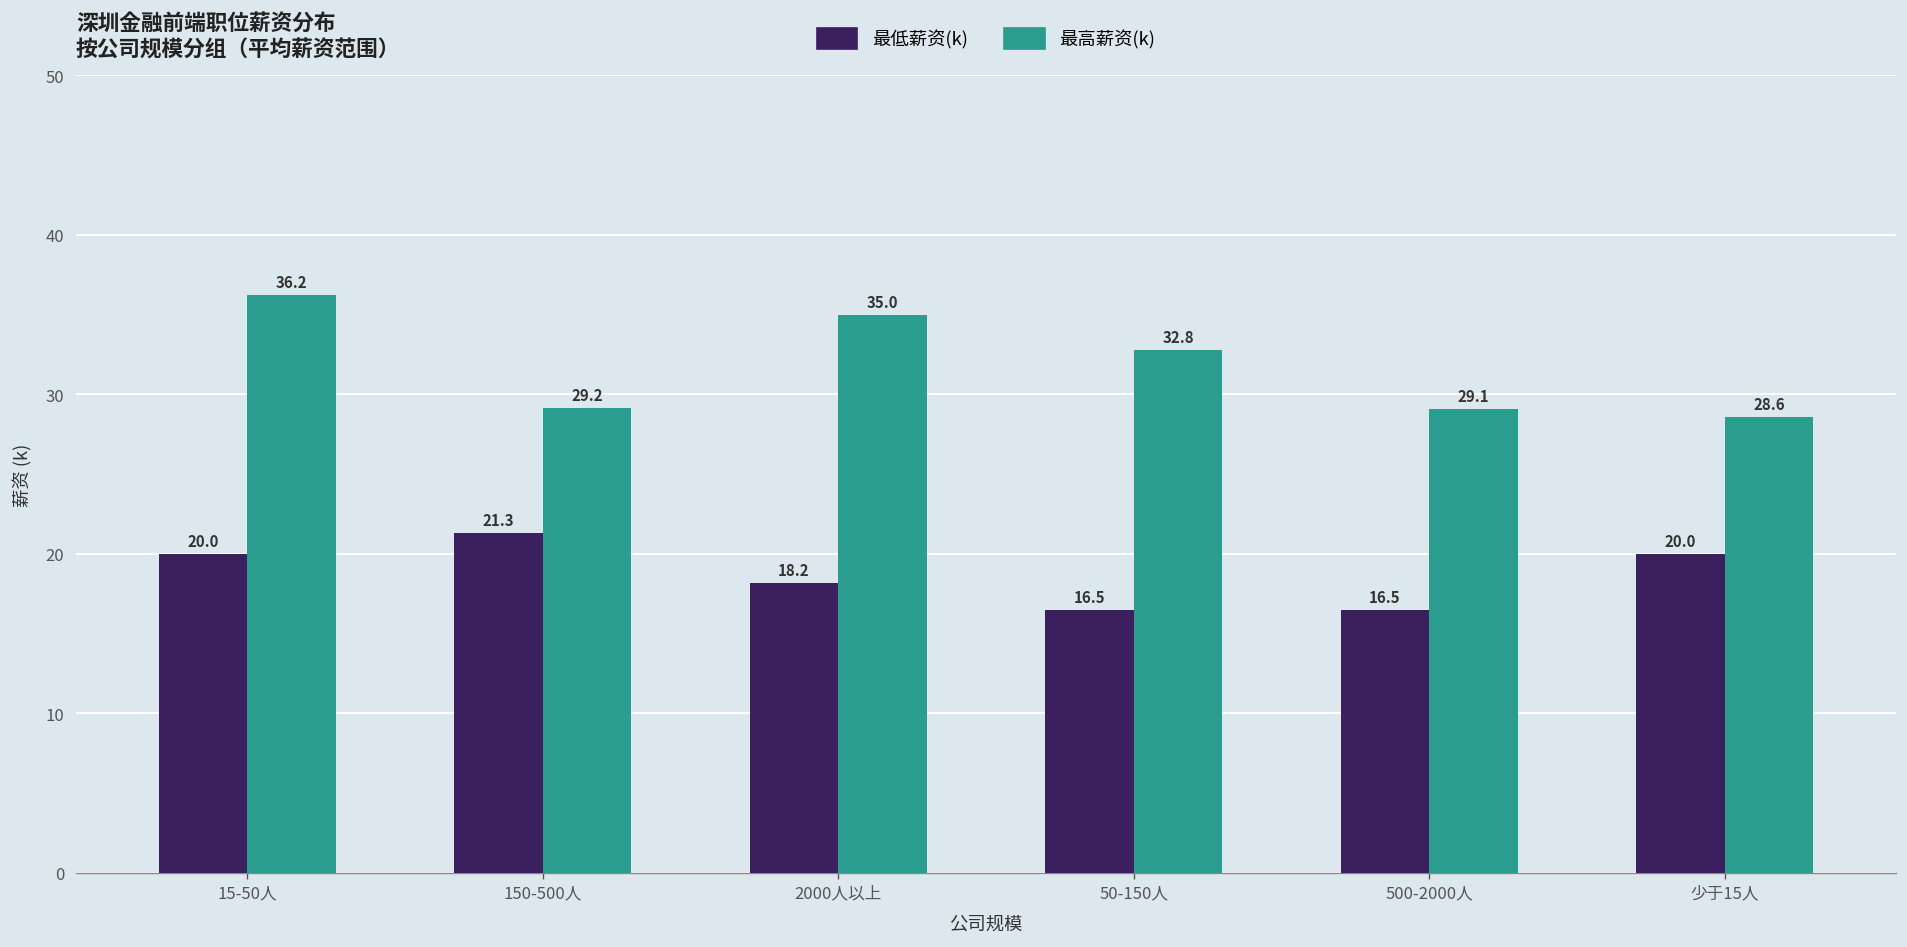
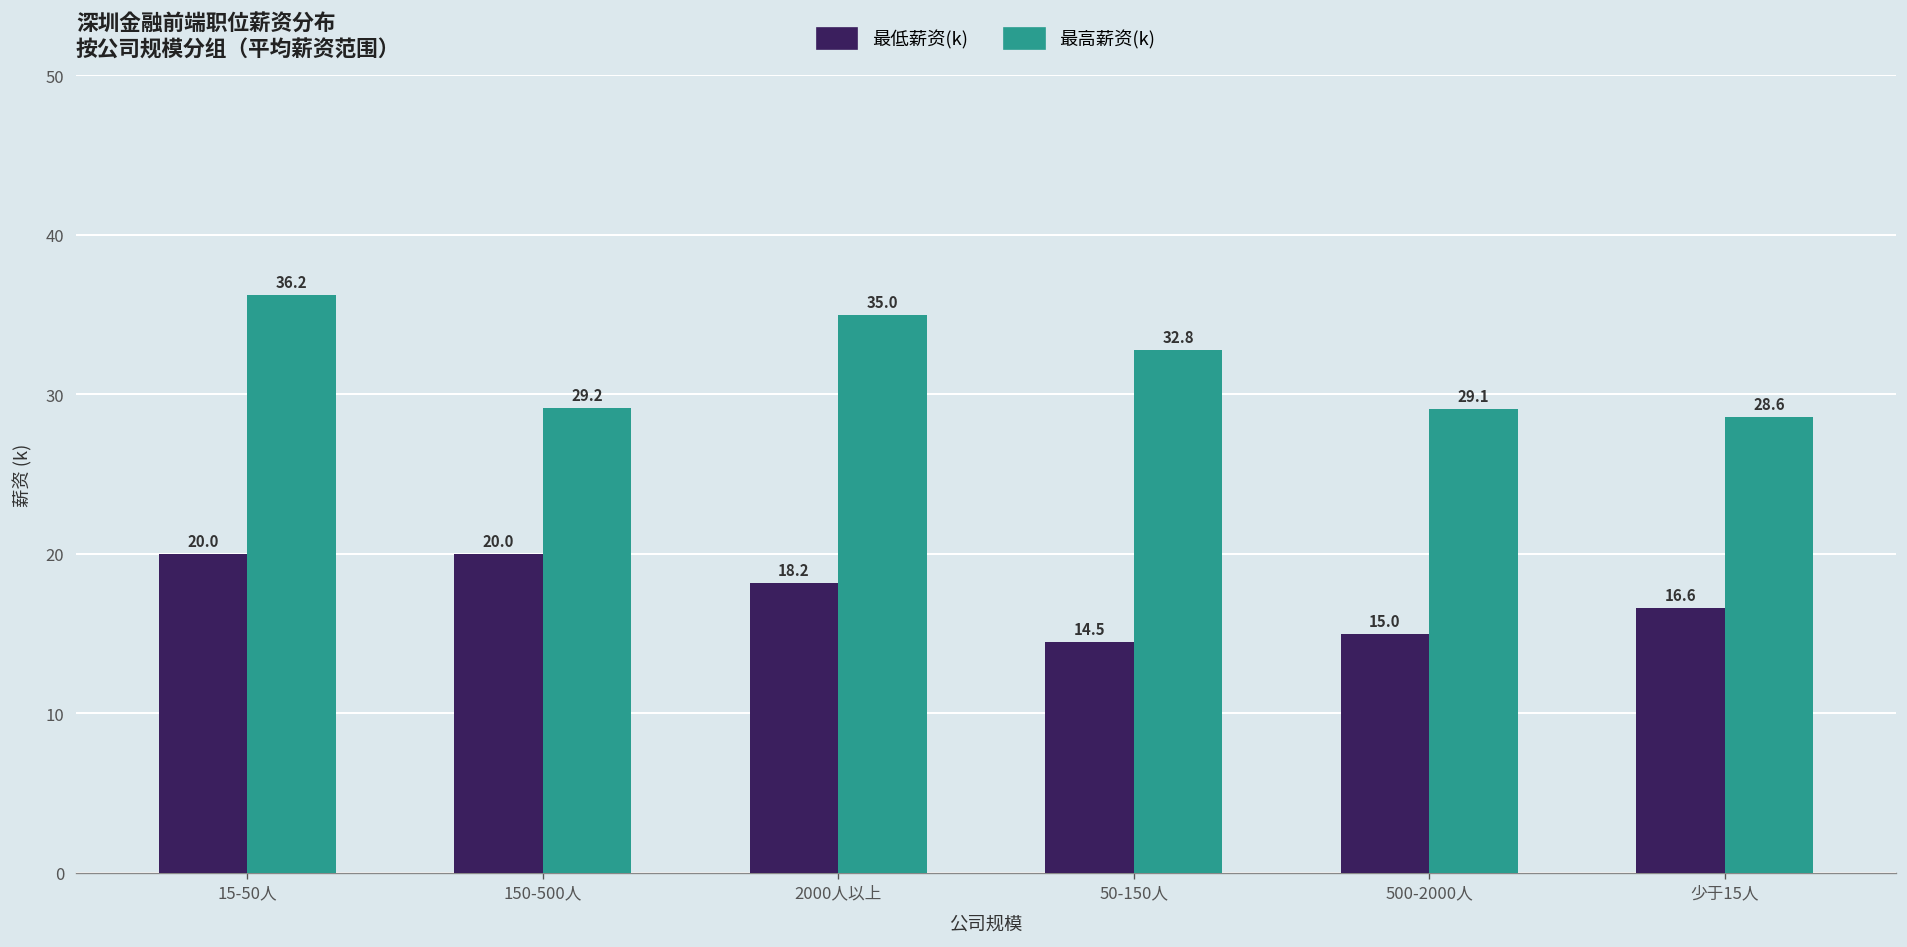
  {
    "最低薪资(k)": {
      "15-50人": 20.0,
-     "150-500人": 21.3,
+     "150-500人": 20.0,
      "2000人以上": 18.2,
-     "50-150人": 16.5,
-     "500-2000人": 16.5,
-     "少于15人": 20.0
+     "50-150人": 14.5,
+     "500-2000人": 15.0,
+     "少于15人": 16.6
    },
    "最高薪资(k)": {
      "15-50人": 36.2,
      "150-500人": 29.2,
      "2000人以上": 35.0,
      "50-150人": 32.8,
      "500-2000人": 29.1,
      "少于15人": 28.6
    }
  }
